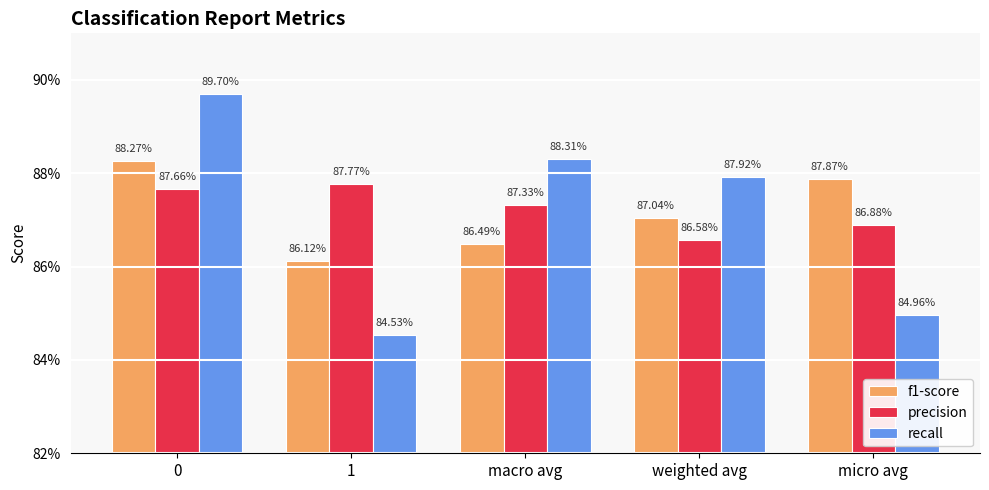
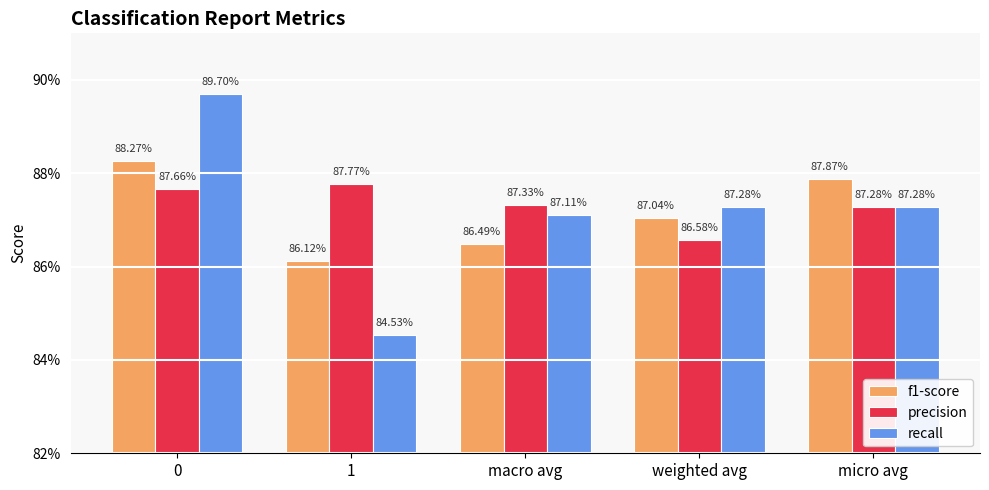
  {
    "f1-score": {
      "0": "88.27%",
      "1": "86.12%",
      "macro avg": "86.49%",
      "weighted avg": "87.04%",
      "micro avg": "87.87%"
    },
    "precision": {
      "0": "87.66%",
      "1": "87.77%",
      "macro avg": "87.33%",
      "weighted avg": "86.58%",
-     "micro avg": "86.88%"
+     "micro avg": "87.28%"
    },
    "recall": {
      "0": "89.70%",
      "1": "84.53%",
-     "macro avg": "88.31%",
-     "weighted avg": "87.92%",
-     "micro avg": "84.96%"
+     "macro avg": "87.11%",
+     "weighted avg": "87.28%",
+     "micro avg": "87.28%"
    }
  }
